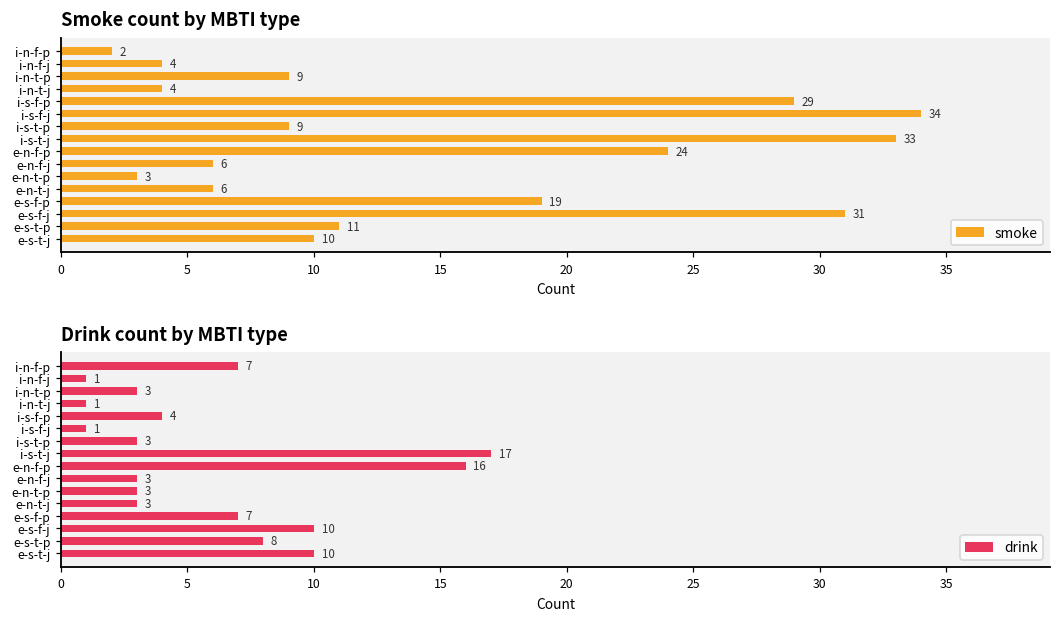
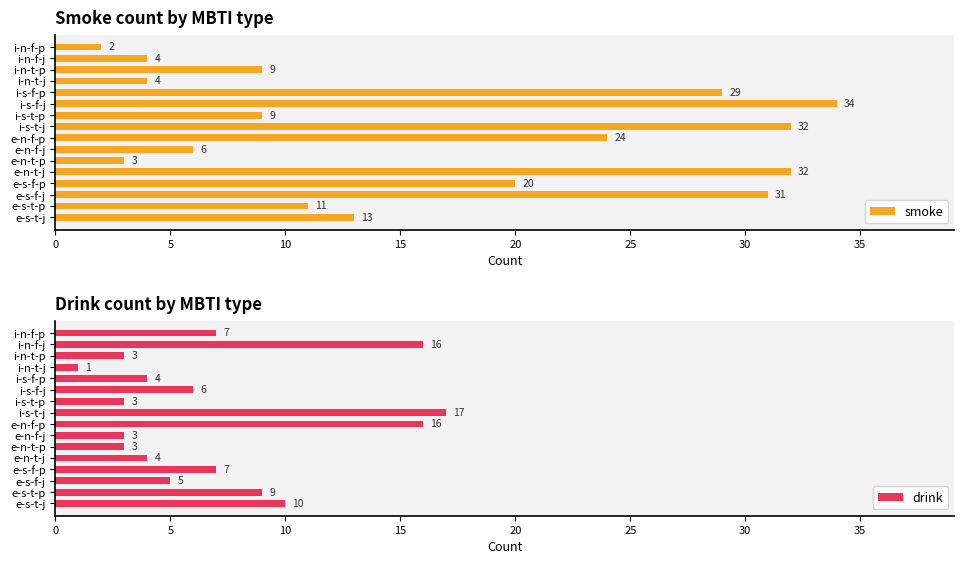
  {
    "Smoke count by MBTI type": {
      "i-n-f-p": 2,
      "i-n-f-j": 4,
      "i-n-t-p": 9,
      "i-n-t-j": 4,
      "i-s-f-p": 29,
      "i-s-f-j": 34,
      "i-s-t-p": 9,
-     "i-s-t-j": 33,
+     "i-s-t-j": 32,
      "e-n-f-p": 24,
      "e-n-f-j": 6,
      "e-n-t-p": 3,
-     "e-n-t-j": 6,
-     "e-s-f-p": 19,
+     "e-n-t-j": 32,
+     "e-s-f-p": 20,
      "e-s-f-j": 31,
      "e-s-t-p": 11,
-     "e-s-t-j": 10
+     "e-s-t-j": 13
    },
    "Drink count by MBTI type": {
      "i-n-f-p": 7,
-     "i-n-f-j": 1,
+     "i-n-f-j": 16,
      "i-n-t-p": 3,
      "i-n-t-j": 1,
      "i-s-f-p": 4,
-     "i-s-f-j": 1,
+     "i-s-f-j": 6,
      "i-s-t-p": 3,
      "i-s-t-j": 17,
      "e-n-f-p": 16,
      "e-n-f-j": 3,
      "e-n-t-p": 3,
-     "e-n-t-j": 3,
+     "e-n-t-j": 4,
      "e-s-f-p": 7,
-     "e-s-f-j": 10,
-     "e-s-t-p": 8,
+     "e-s-f-j": 5,
+     "e-s-t-p": 9,
      "e-s-t-j": 10
    }
  }
